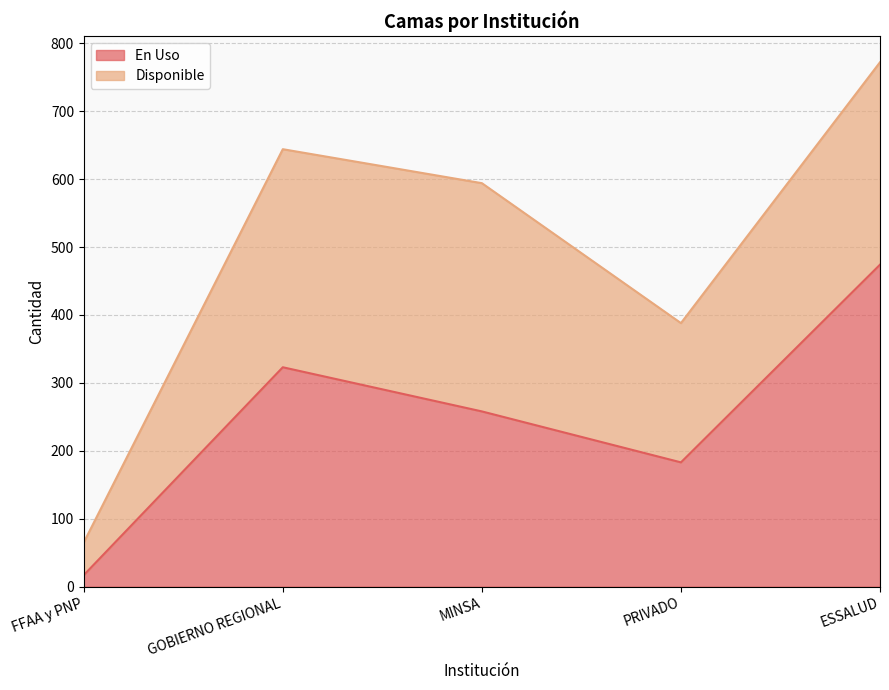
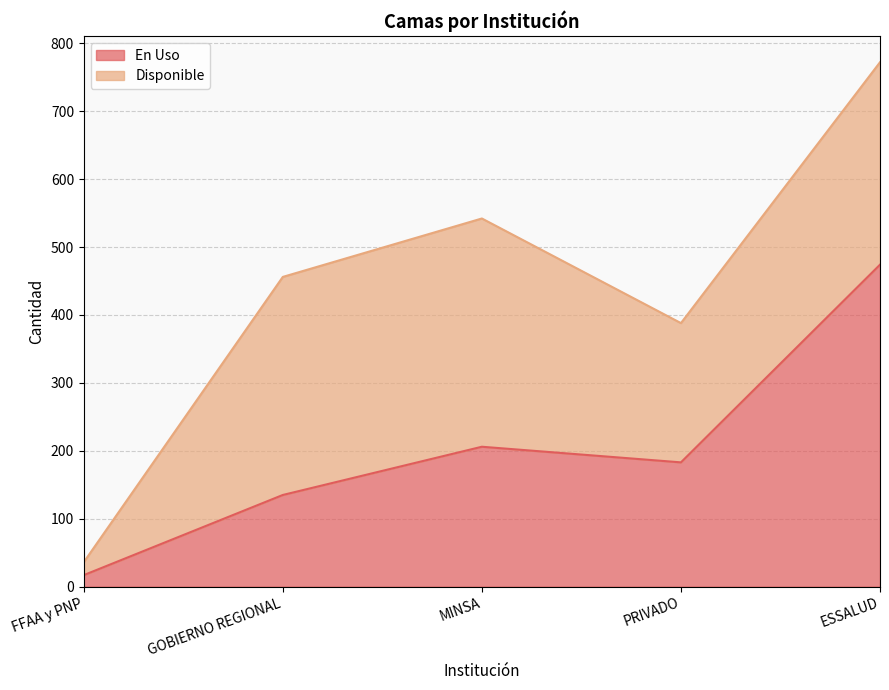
  {
    "En Uso": {
      "FFAA y PNP": 20,
-     "GOBIERNO REGIONAL": 320,
-     "MINSA": 260,
+     "GOBIERNO REGIONAL": 140,
+     "MINSA": 210,
      "PRIVADO": 180,
      "ESSALUD": 470
    },
    "Disponible": {
-     "FFAA y PNP": 50,
+     "FFAA y PNP": 20,
      "GOBIERNO REGIONAL": 320,
      "MINSA": 340,
      "PRIVADO": 210,
      "ESSALUD": 300
    }
  }
